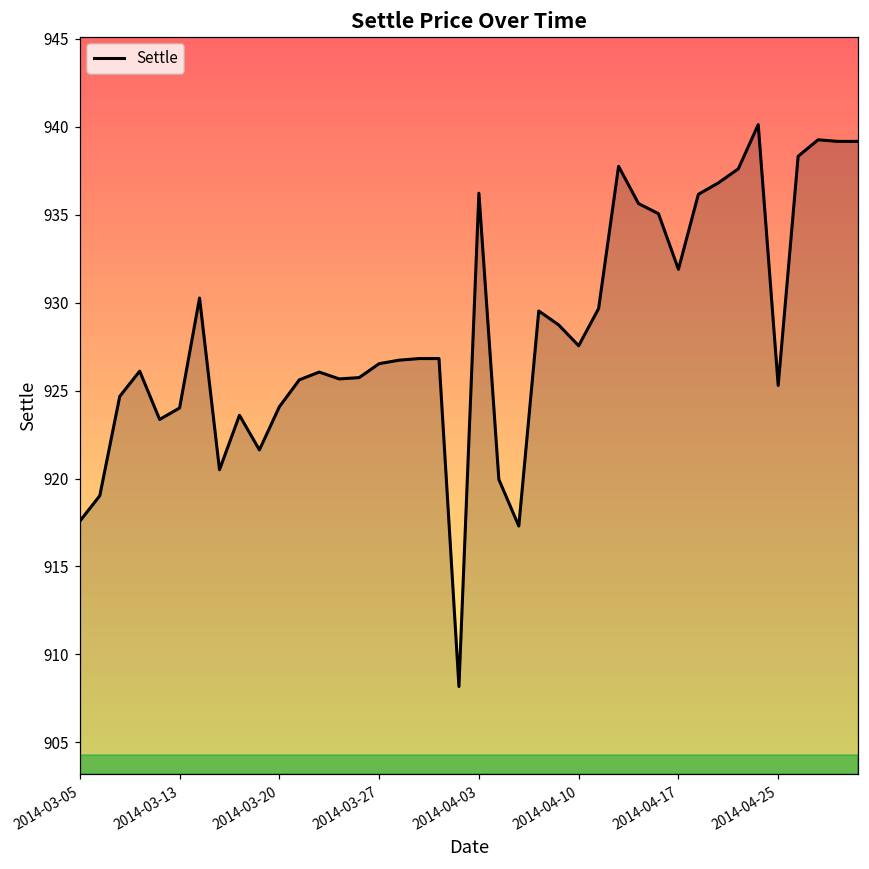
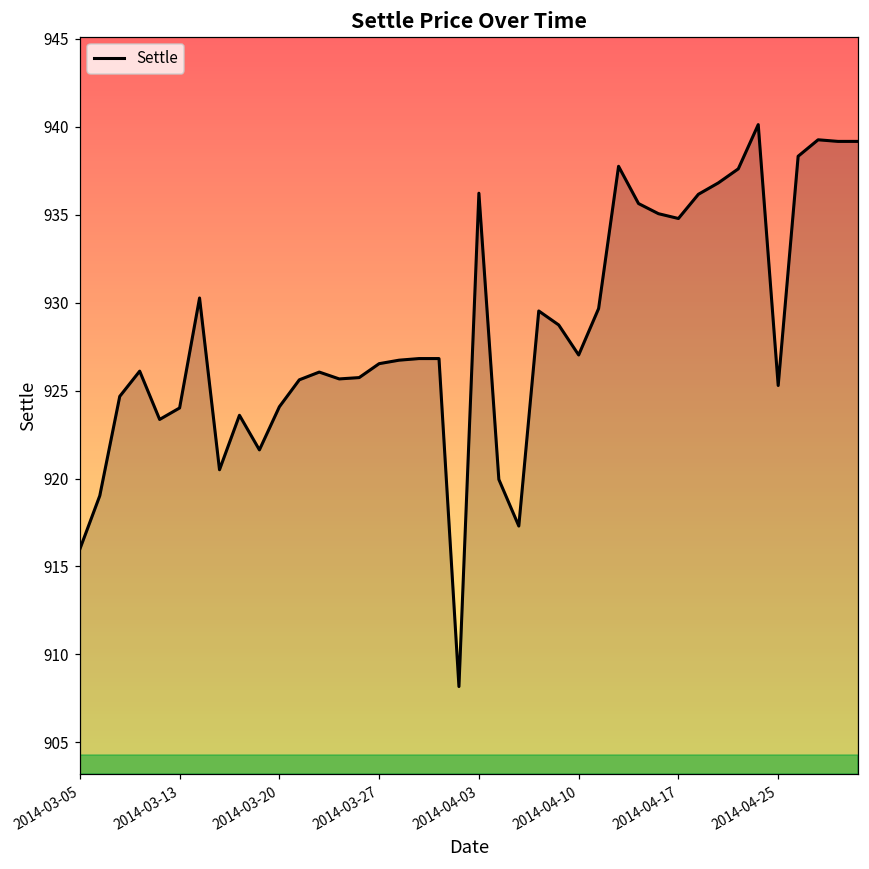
  {
-   "2014-03-05": 917.6,
+   "2014-03-05": 916.0,
    "2014-03-13": 924.0,
    "2014-03-20": 924.1,
    "2014-03-27": 926.5,
    "2014-04-03": 936.2,
-   "2014-04-10": 927.6,
-   "2014-04-17": 931.9,
+   "2014-04-10": 927.0,
+   "2014-04-17": 934.8,
    "2014-04-25": 925.3
  }
